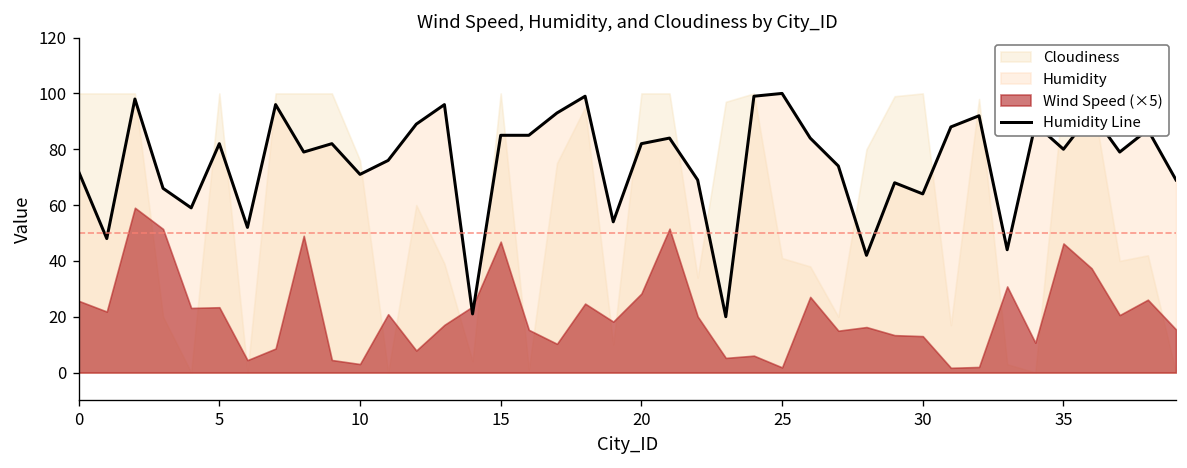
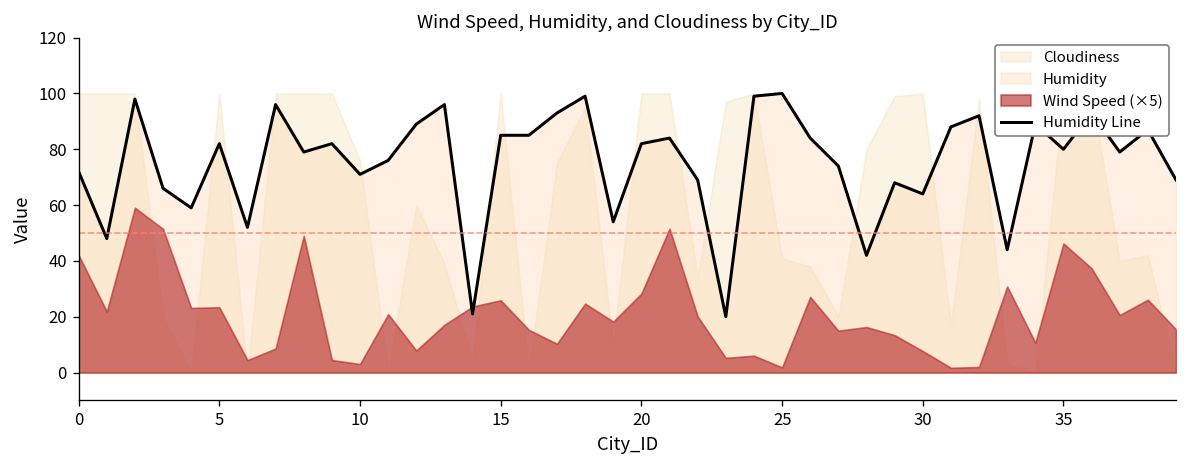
  {
    "Wind Speed (×5)": {
-     "0": 26,
+     "0": 42,
      "5": 23,
      "10": 3,
-     "15": 47,
+     "15": 26,
      "20": 28,
      "25": 2,
-     "30": 13,
+     "30": 8,
      "35": 46
    }
  }
